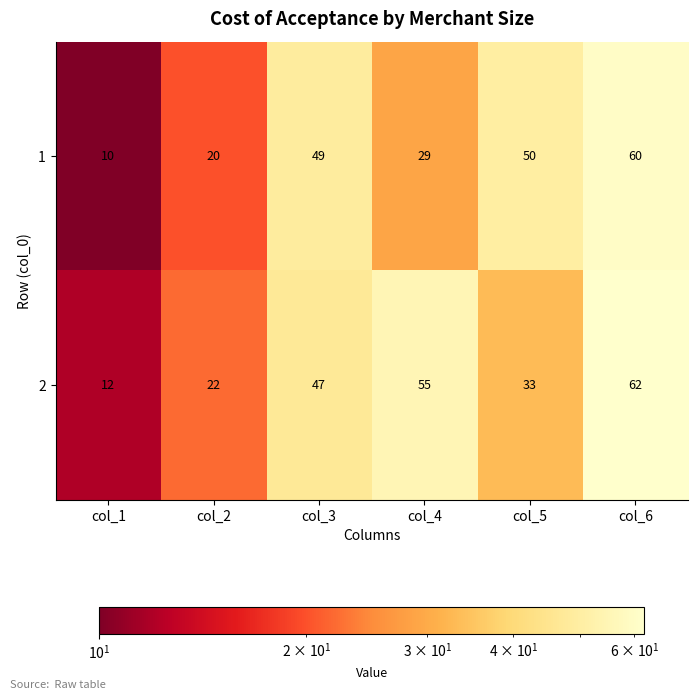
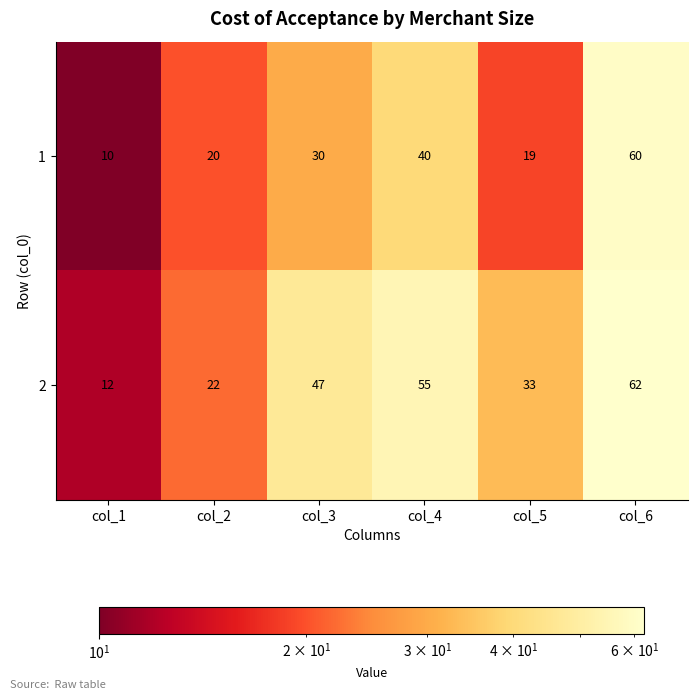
  {
    "1": {
      "col_1": 10,
      "col_2": 20,
-     "col_3": 49,
-     "col_4": 29,
-     "col_5": 50,
+     "col_3": 30,
+     "col_4": 40,
+     "col_5": 19,
      "col_6": 60
    },
    "2": {
      "col_1": 12,
      "col_2": 22,
      "col_3": 47,
      "col_4": 55,
      "col_5": 33,
      "col_6": 62
    }
  }
